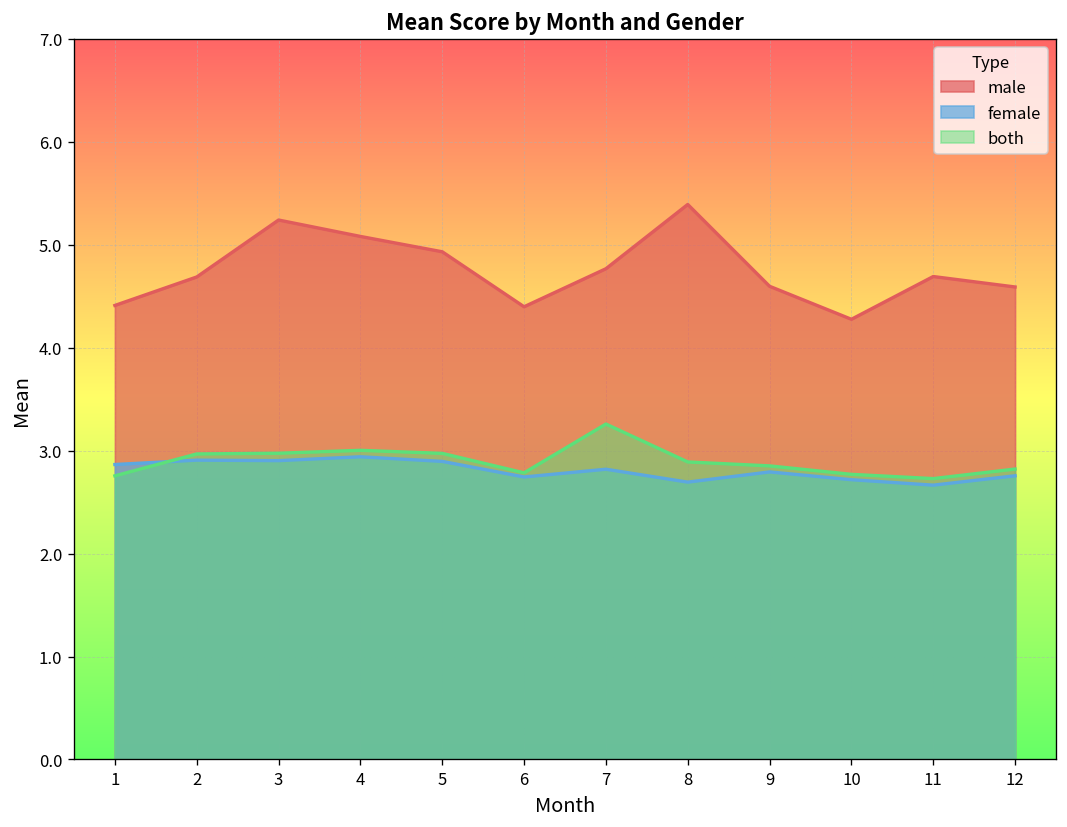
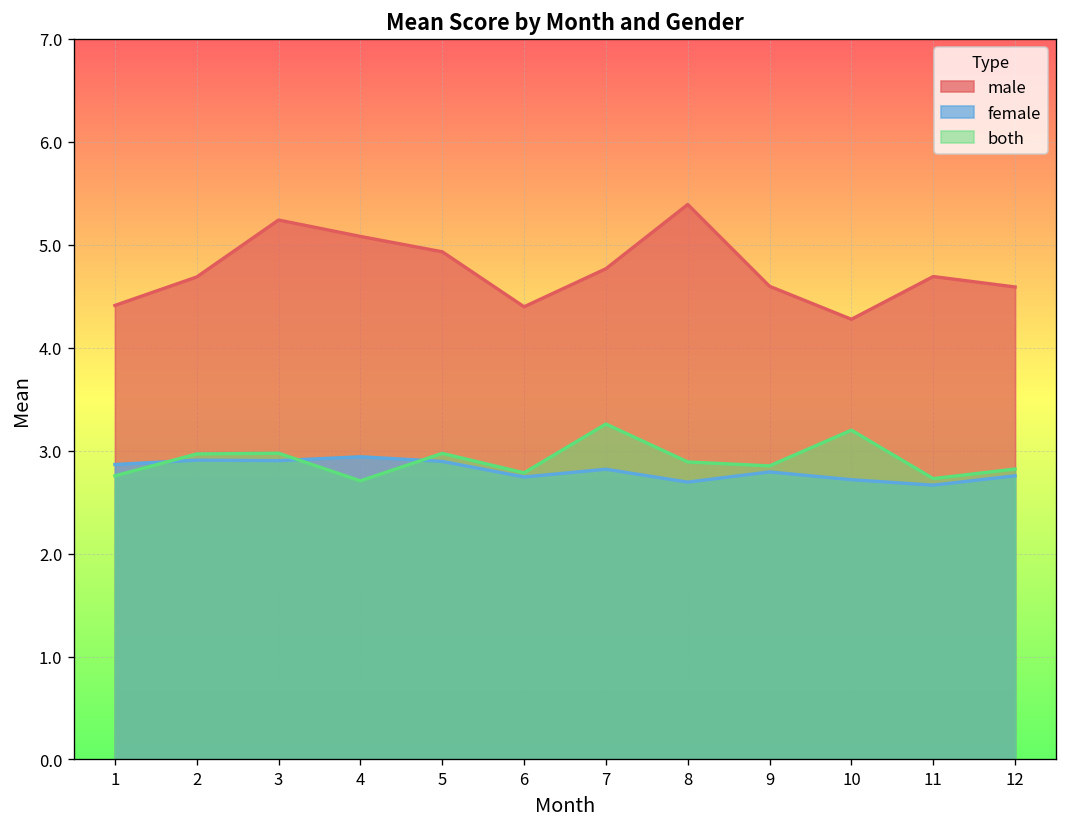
  {
    "male": {
      "1": 4.4,
      "2": 4.7,
      "3": 5.2,
      "4": 5.1,
      "5": 4.9,
      "6": 4.4,
      "7": 4.8,
      "8": 5.4,
      "9": 4.6,
      "10": 4.3,
      "11": 4.7,
      "12": 4.6
    },
    "female": {
      "1": 2.9,
      "2": 2.9,
      "3": 2.9,
      "4": 2.9,
      "5": 2.9,
      "6": 2.7,
      "7": 2.8,
      "8": 2.7,
      "9": 2.8,
      "10": 2.7,
      "11": 2.7,
      "12": 2.8
    },
    "both": {
      "1": 2.8,
      "2": 3.0,
      "3": 3.0,
-     "4": 3.0,
+     "4": 2.7,
      "5": 3.0,
      "6": 2.8,
      "7": 3.3,
      "8": 2.9,
      "9": 2.9,
-     "10": 2.8,
+     "10": 3.2,
      "11": 2.7,
      "12": 2.8
    }
  }
